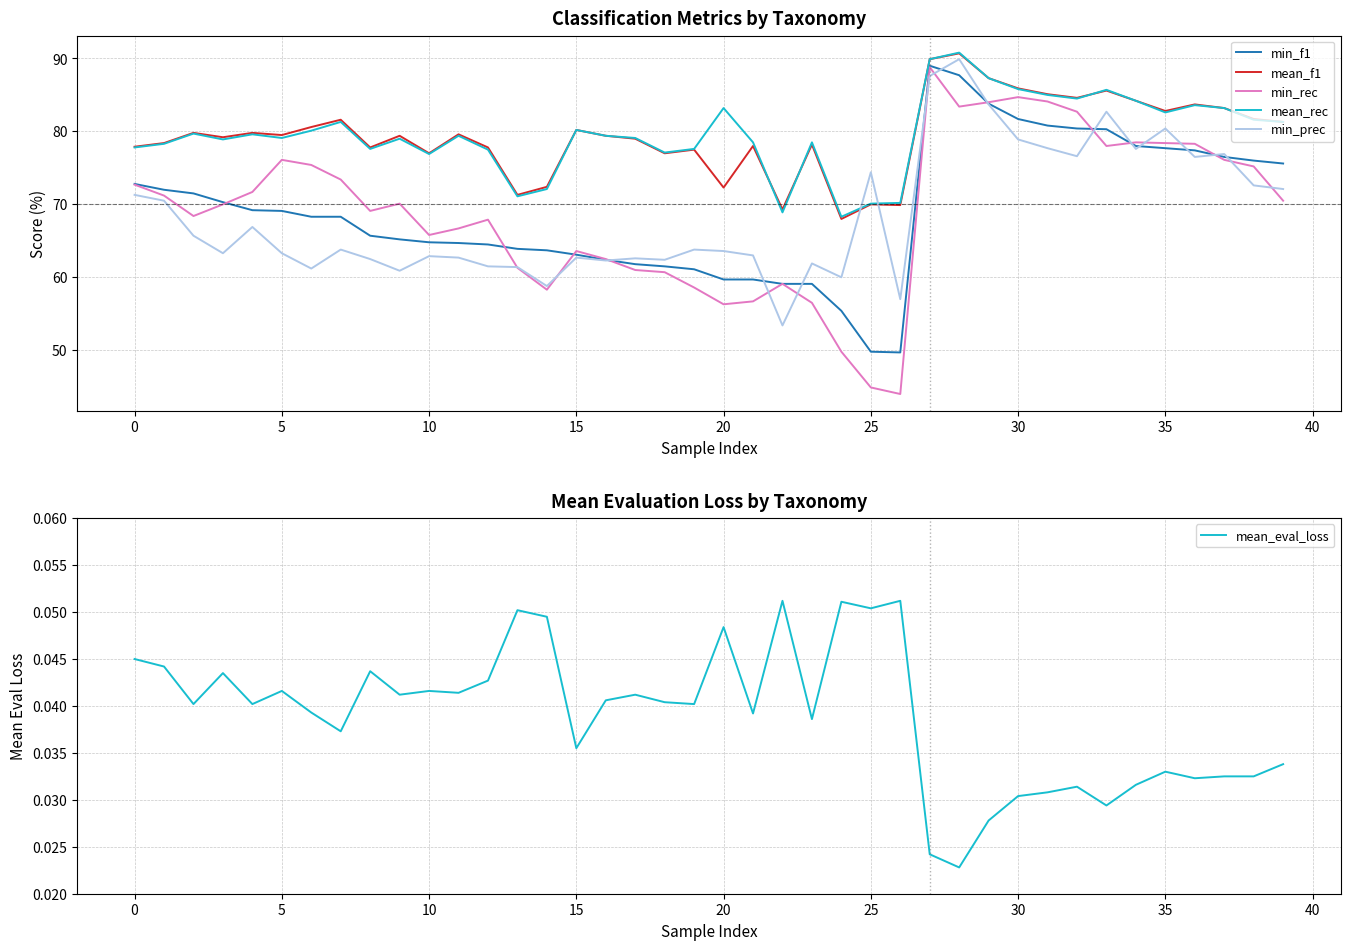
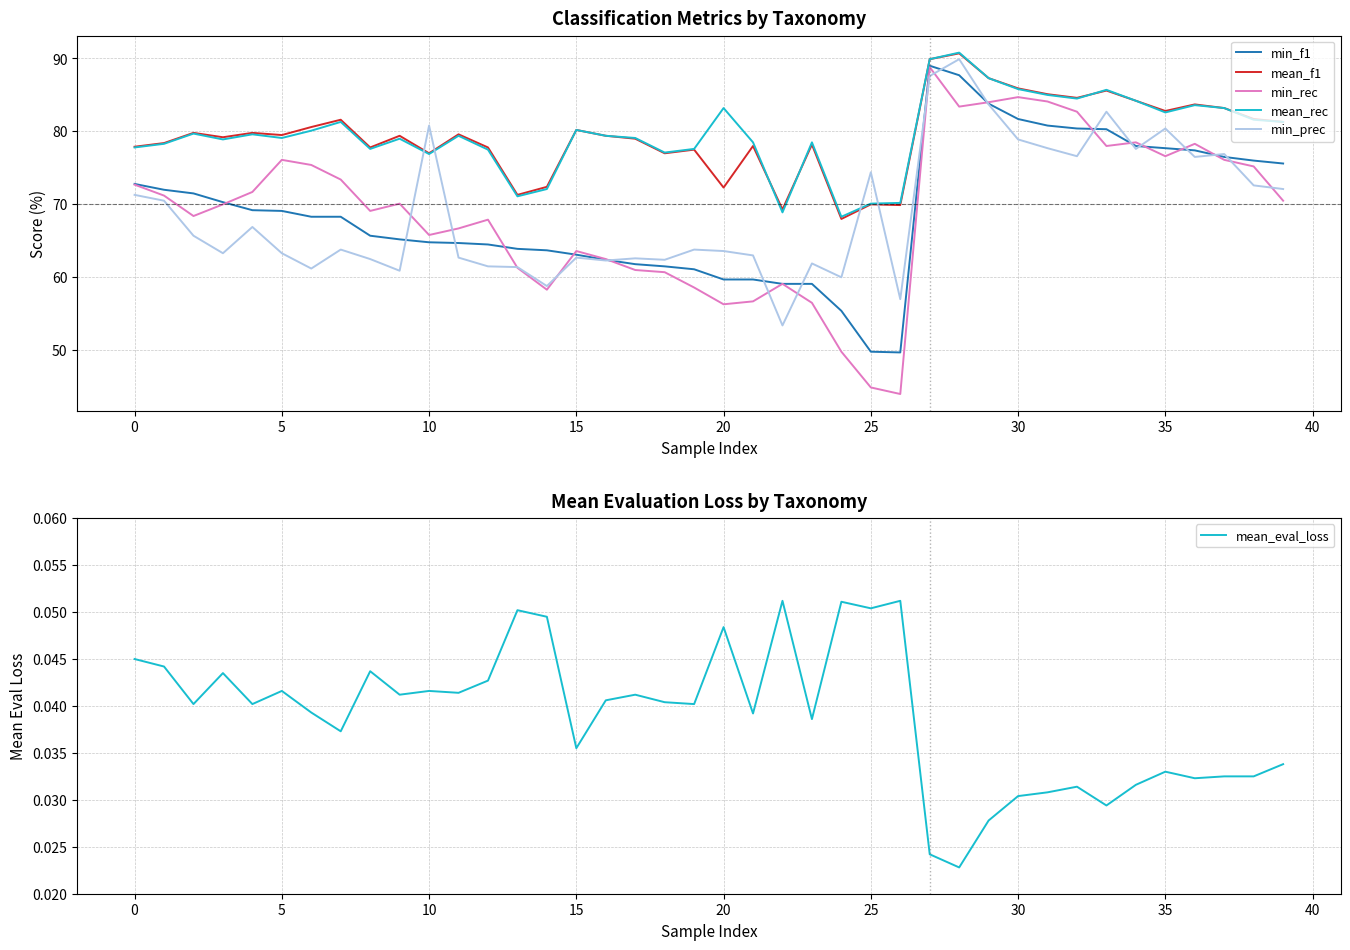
  {
    "Classification Metrics by Taxonomy": {
      "min_f1": {
        "5": 69,
        "10": 65,
        "15": 63,
        "20": 60,
        "25": 50,
        "30": 82,
        "35": 78
      },
      "mean_f1": {
        "5": 80,
        "20": 72
      },
      "min_rec": {
        "5": 76,
        "10": 66,
        "15": 64,
        "20": 56,
        "25": 45,
        "30": 85,
-       "35": 78
+       "35": 77
      },
      "mean_rec": {
        "5": 79,
        "20": 83
      },
      "min_prec": {
        "0": 71,
        "5": 63,
-       "10": 63,
+       "10": 81,
        "15": 63,
        "20": 64,
        "25": 74,
        "30": 79,
        "35": 80
      }
    },
    "Mean Evaluation Loss by Taxonomy": {
      "0": 0.045,
      "5": 0.042,
      "10": 0.042,
      "15": 0.036,
      "20": 0.048,
      "25": 0.050,
      "30": 0.030,
      "35": 0.033
    }
  }
